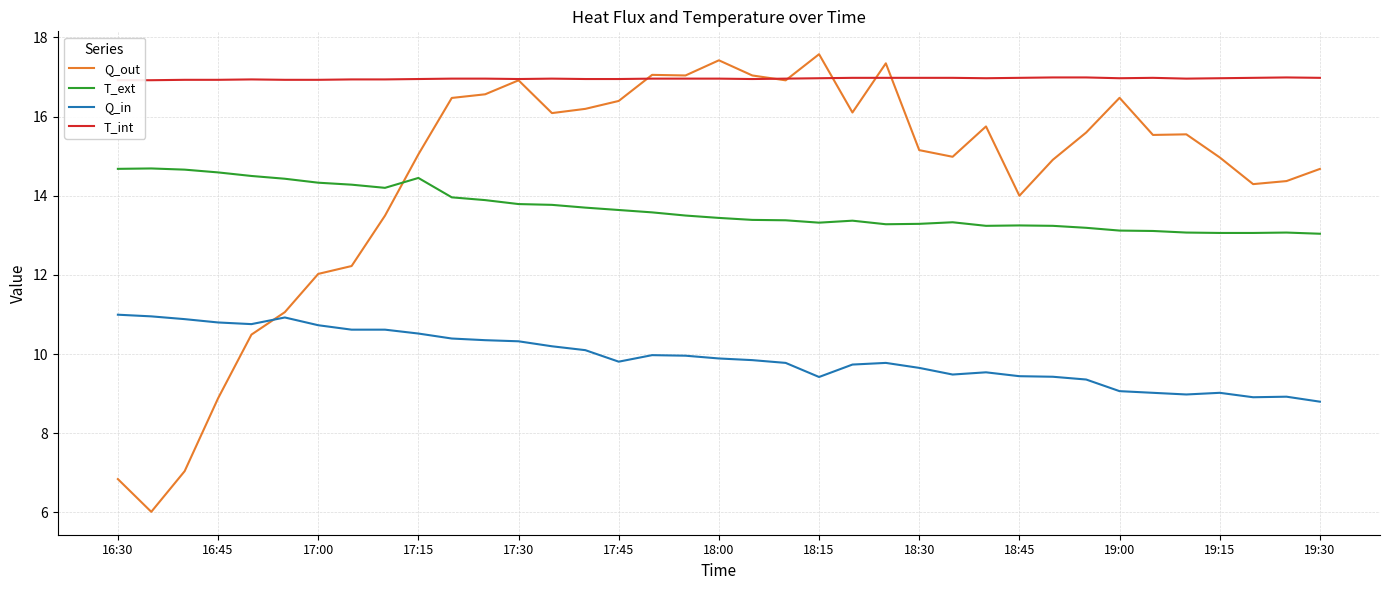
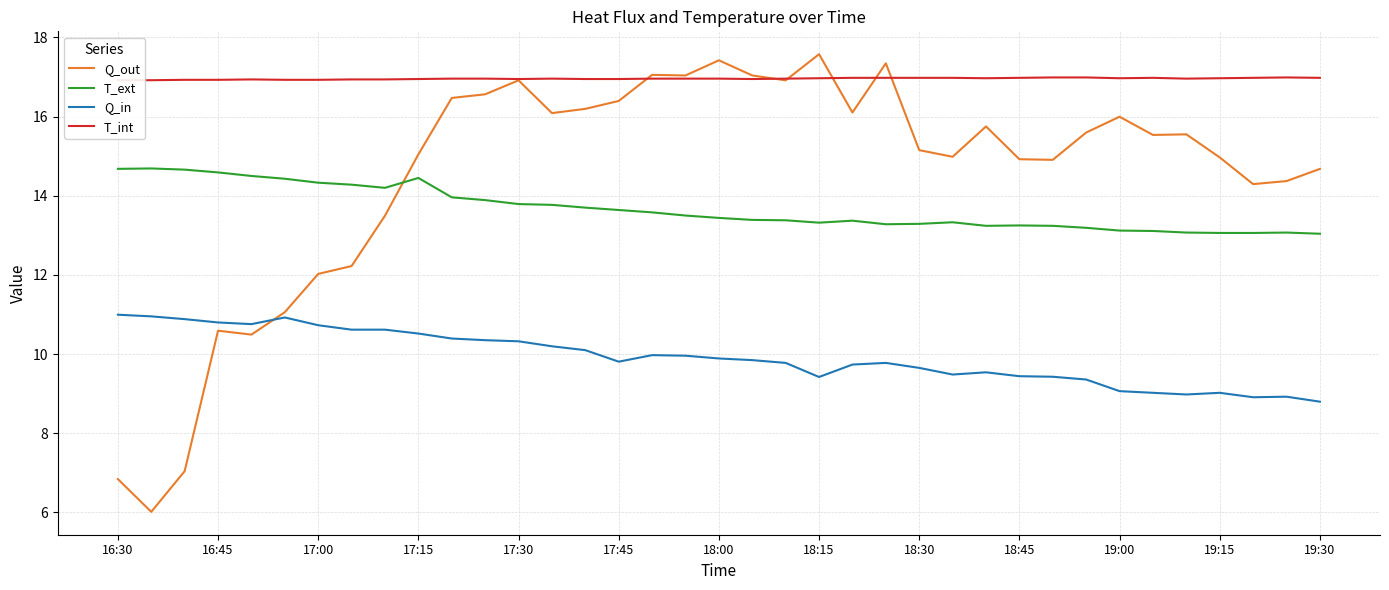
  {
    "Q_out": {
      "16:30": 6.8,
-     "16:45": 8.9,
+     "16:45": 10.6,
      "17:00": 12.0,
      "17:15": 15.0,
      "17:45": 16.4,
      "18:00": 17.4,
      "18:15": 17.6,
      "18:30": 15.2,
-     "18:45": 14.0,
-     "19:00": 16.5,
+     "18:45": 14.9,
+     "19:00": 16.0,
      "19:15": 15.0,
      "19:30": 14.7
    },
    "T_ext": {
      "16:30": 14.7,
      "16:45": 14.6,
      "17:00": 14.3,
      "17:15": 14.5,
      "17:30": 13.8,
      "17:45": 13.6,
      "18:00": 13.4,
      "18:15": 13.3,
      "18:30": 13.3,
      "18:45": 13.3,
      "19:00": 13.1,
      "19:15": 13.1,
      "19:30": 13.0
    },
    "Q_in": {
      "16:30": 11.0,
      "16:45": 10.8,
      "17:00": 10.7,
      "17:15": 10.5,
      "17:30": 10.3,
      "17:45": 9.8,
      "18:00": 9.9,
      "18:15": 9.4,
      "18:30": 9.7,
      "18:45": 9.4,
      "19:00": 9.1,
      "19:15": 9.0,
      "19:30": 8.8
    },
    "T_int": {
      "16:45": 16.9,
      "17:00": 16.9,
      "17:15": 17.0,
      "17:45": 17.0,
      "18:00": 17.0,
      "18:15": 17.0,
      "18:30": 17.0,
      "18:45": 17.0,
      "19:00": 17.0,
      "19:15": 17.0,
      "19:30": 17.0
    }
  }
